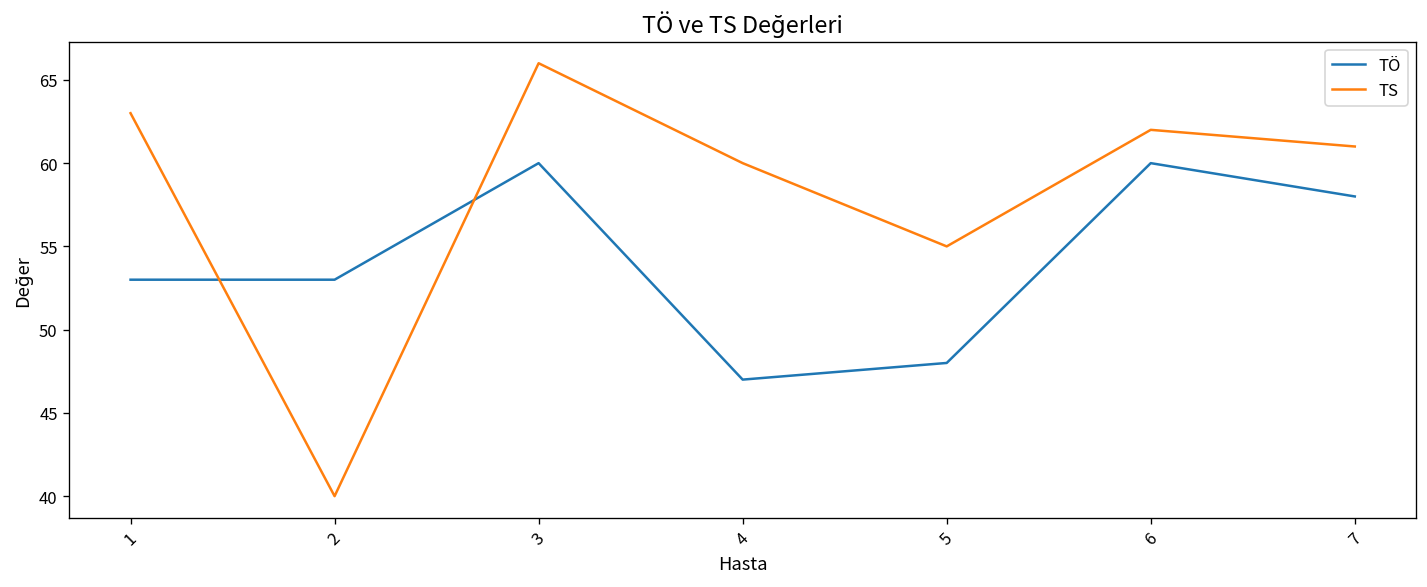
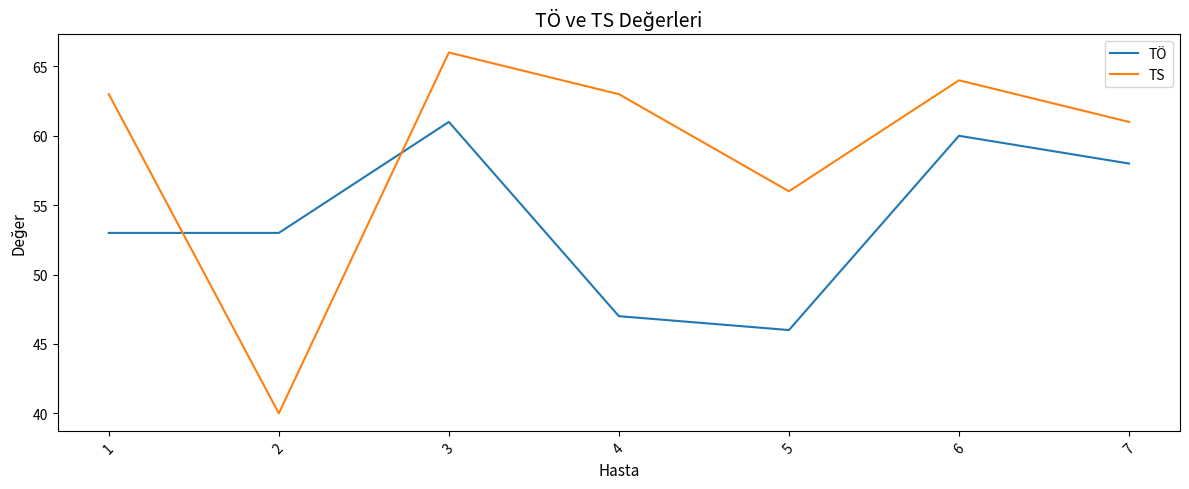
  {
    "TÖ": {
      "1": 53,
      "2": 53,
-     "3": 60,
+     "3": 61,
      "4": 47,
-     "5": 48,
+     "5": 46,
      "6": 60,
      "7": 58
    },
    "TS": {
      "1": 63,
      "2": 40,
      "3": 66,
-     "4": 60,
-     "5": 55,
-     "6": 62,
+     "4": 63,
+     "5": 56,
+     "6": 64,
      "7": 61
    }
  }
